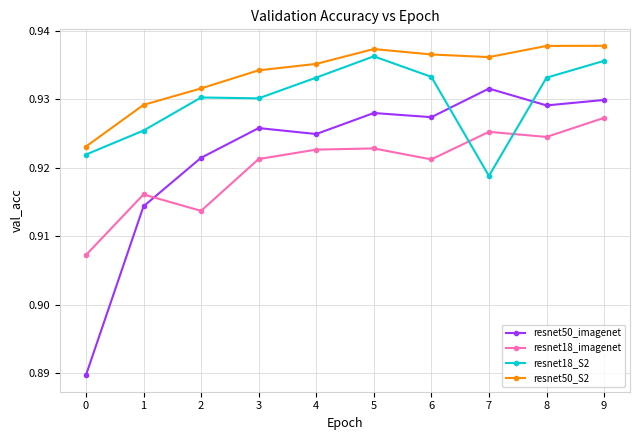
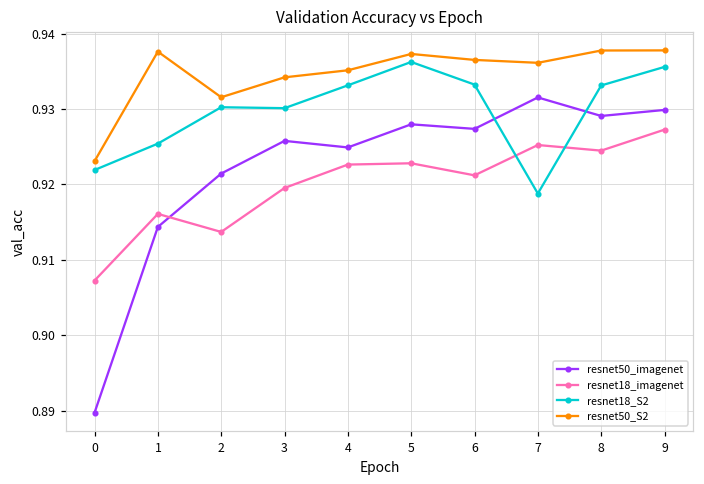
  {
    "resnet50_imagenet": {
      "0": 0.890,
      "1": 0.914,
      "2": 0.921,
      "3": 0.926,
      "4": 0.925,
      "5": 0.928,
      "6": 0.927,
      "7": 0.932,
      "8": 0.929,
      "9": 0.930
    },
    "resnet18_imagenet": {
      "0": 0.907,
      "1": 0.916,
      "2": 0.914,
-     "3": 0.921,
+     "3": 0.920,
      "4": 0.923,
      "5": 0.923,
      "6": 0.921,
      "7": 0.925,
      "8": 0.924,
      "9": 0.927
    },
    "resnet18_S2": {
      "0": 0.922,
      "1": 0.925,
      "2": 0.930,
      "3": 0.930,
      "4": 0.933,
      "5": 0.936,
      "6": 0.933,
      "7": 0.919,
      "8": 0.933,
      "9": 0.936
    },
    "resnet50_S2": {
      "0": 0.923,
-     "1": 0.929,
+     "1": 0.938,
      "2": 0.932,
      "3": 0.934,
      "4": 0.935,
      "5": 0.937,
      "6": 0.937,
      "7": 0.936,
      "8": 0.938,
      "9": 0.938
    }
  }
